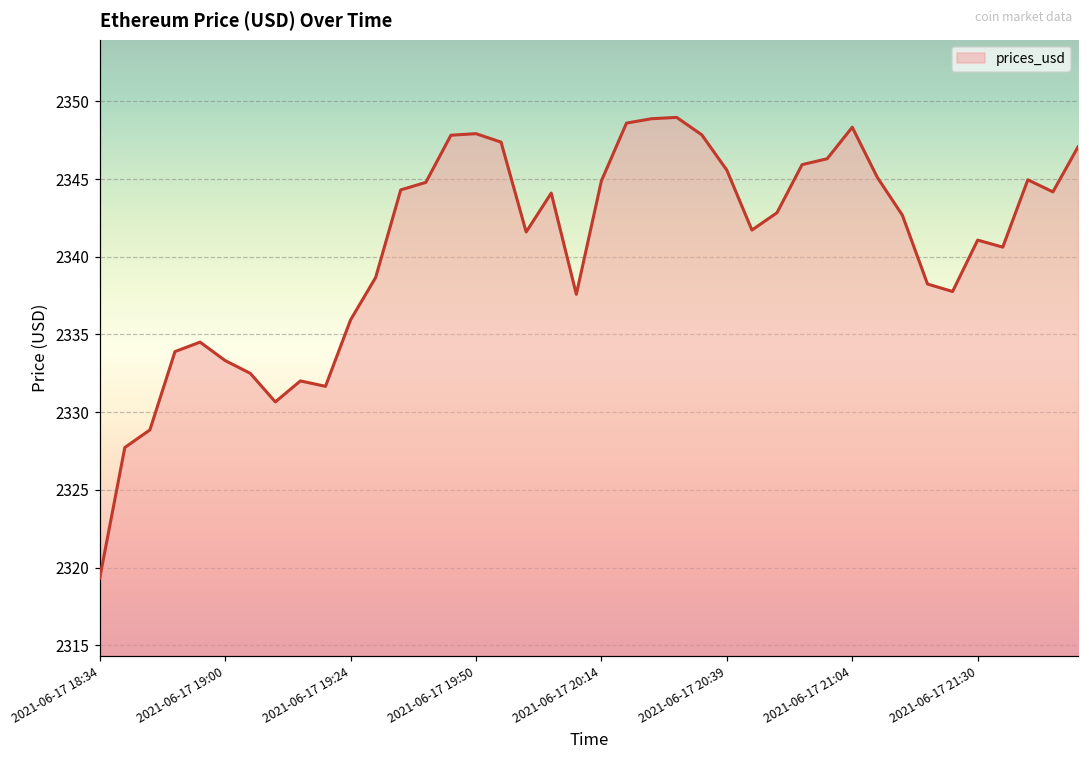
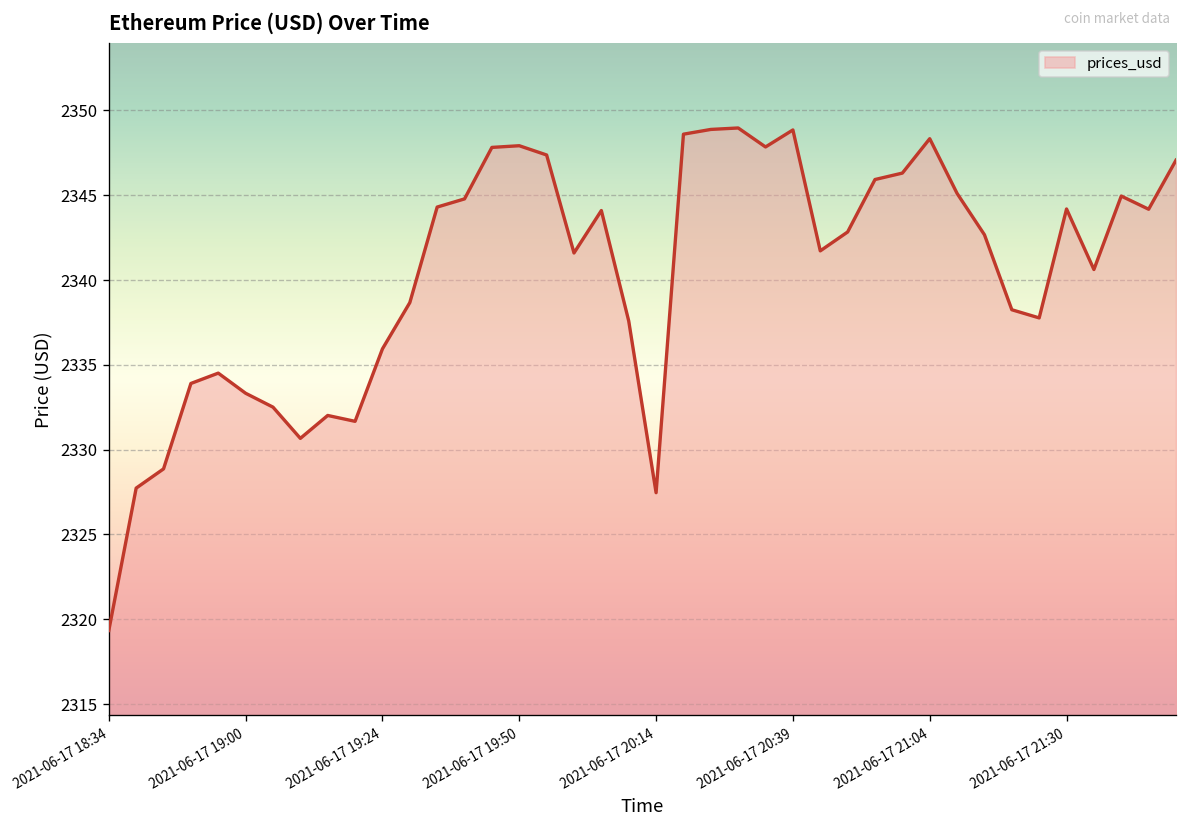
  {
    "2021-06-17 18:34": 2319.3,
    "2021-06-17 19:00": 2333.3,
    "2021-06-17 19:24": 2335.9,
    "2021-06-17 19:50": 2347.9,
-   "2021-06-17 20:14": 2344.9,
-   "2021-06-17 20:39": 2345.6,
+   "2021-06-17 20:14": 2327.5,
+   "2021-06-17 20:39": 2348.8,
    "2021-06-17 21:04": 2348.3,
-   "2021-06-17 21:30": 2341.1
+   "2021-06-17 21:30": 2344.2
  }
